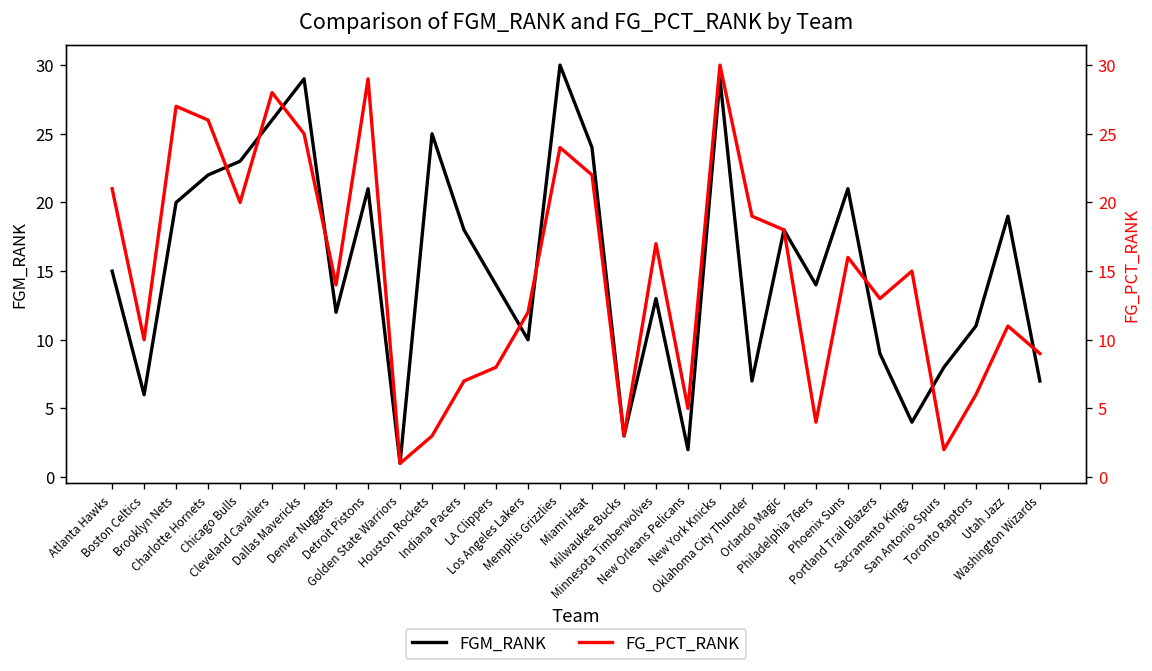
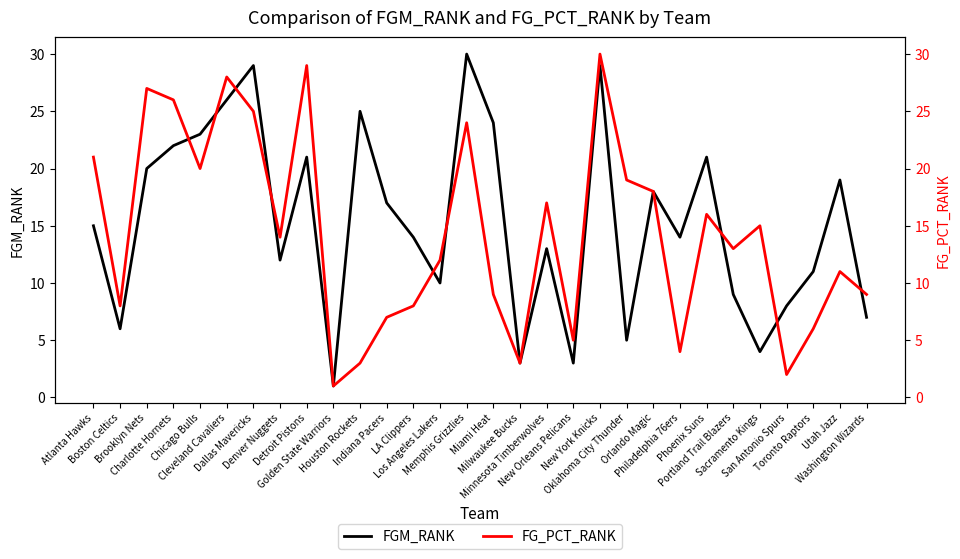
  {
    "FGM_RANK": {
      "Atlanta Hawks": 15,
      "Boston Celtics": 6,
      "Brooklyn Nets": 20,
      "Charlotte Hornets": 22,
      "Chicago Bulls": 23,
      "Cleveland Cavaliers": 26,
      "Dallas Mavericks": 29,
      "Denver Nuggets": 12,
      "Detroit Pistons": 21,
      "Golden State Warriors": 1,
      "Houston Rockets": 25,
-     "Indiana Pacers": 18,
+     "Indiana Pacers": 17,
      "LA Clippers": 14,
      "Los Angeles Lakers": 10,
      "Memphis Grizzlies": 30,
      "Miami Heat": 24,
      "Milwaukee Bucks": 3,
      "Minnesota Timberwolves": 13,
-     "New Orleans Pelicans": 2,
+     "New Orleans Pelicans": 3,
      "New York Knicks": 29,
-     "Oklahoma City Thunder": 7,
+     "Oklahoma City Thunder": 5,
      "Orlando Magic": 18,
      "Philadelphia 76ers": 14,
      "Phoenix Suns": 21,
      "Portland Trail Blazers": 9,
      "Sacramento Kings": 4,
      "San Antonio Spurs": 8,
      "Toronto Raptors": 11,
      "Utah Jazz": 19,
      "Washington Wizards": 7
    },
    "FG_PCT_RANK": {
      "Atlanta Hawks": 21,
-     "Boston Celtics": 10,
+     "Boston Celtics": 8,
      "Brooklyn Nets": 27,
      "Charlotte Hornets": 26,
      "Chicago Bulls": 20,
      "Cleveland Cavaliers": 28,
      "Dallas Mavericks": 25,
      "Denver Nuggets": 14,
      "Detroit Pistons": 29,
      "Golden State Warriors": 1,
      "Houston Rockets": 3,
      "Indiana Pacers": 7,
      "LA Clippers": 8,
      "Los Angeles Lakers": 12,
      "Memphis Grizzlies": 24,
-     "Miami Heat": 22,
+     "Miami Heat": 9,
      "Milwaukee Bucks": 3,
      "Minnesota Timberwolves": 17,
      "New Orleans Pelicans": 5,
      "New York Knicks": 30,
      "Oklahoma City Thunder": 19,
      "Orlando Magic": 18,
      "Philadelphia 76ers": 4,
      "Phoenix Suns": 16,
      "Portland Trail Blazers": 13,
      "Sacramento Kings": 15,
      "San Antonio Spurs": 2,
      "Toronto Raptors": 6,
      "Utah Jazz": 11,
      "Washington Wizards": 9
    }
  }
